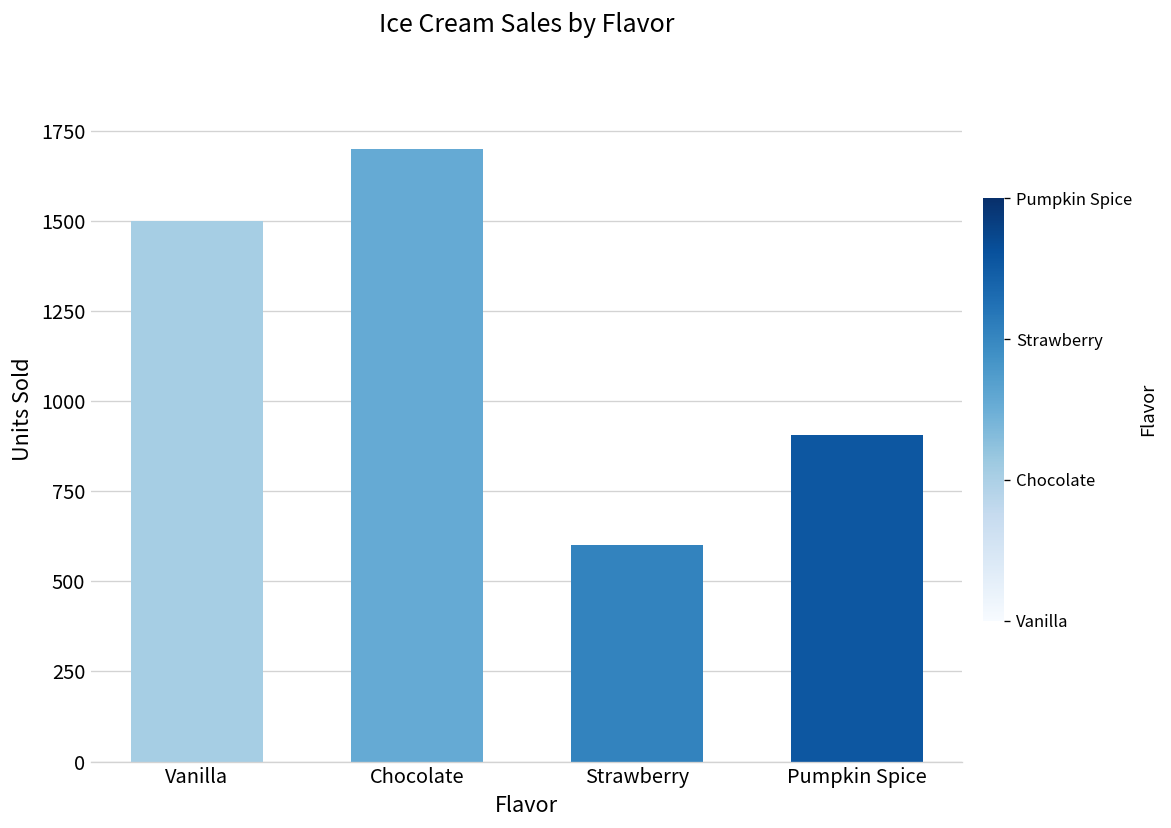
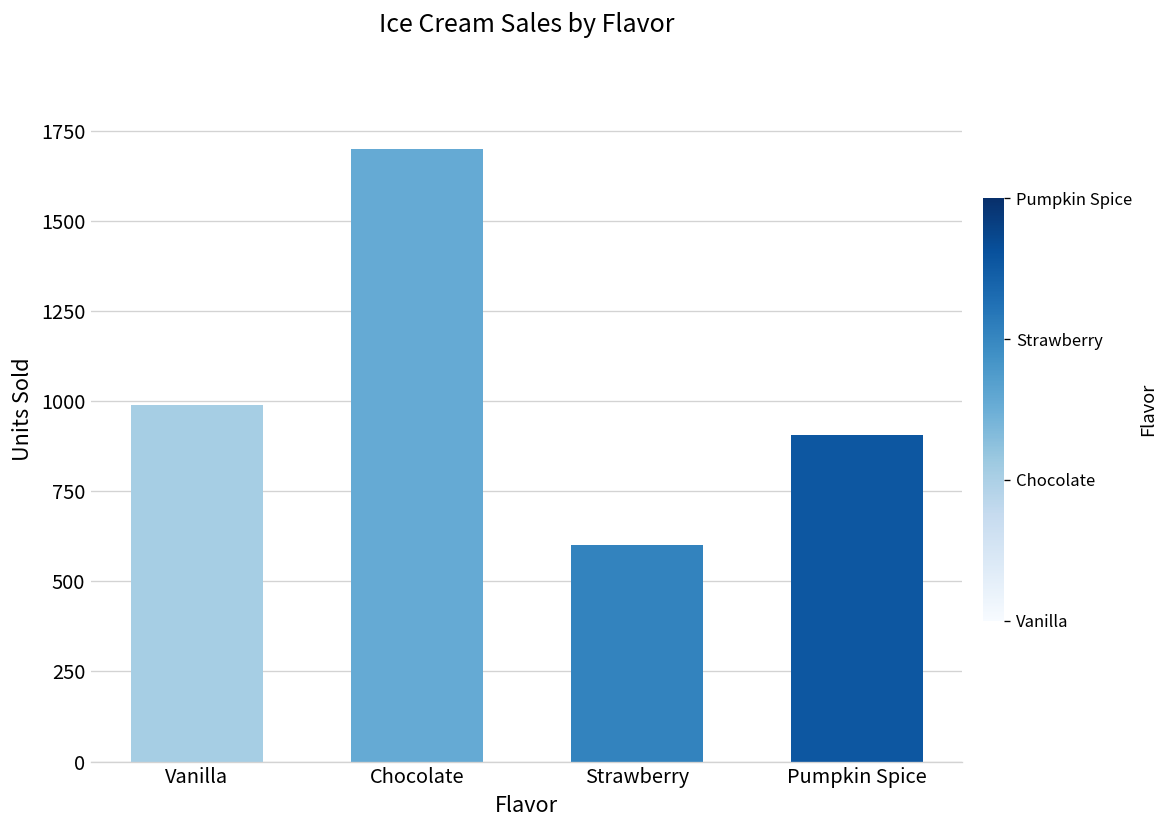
  {
-   "Vanilla": 1500,
+   "Vanilla": 990,
    "Chocolate": 1700,
    "Strawberry": 600,
    "Pumpkin Spice": 910
  }
